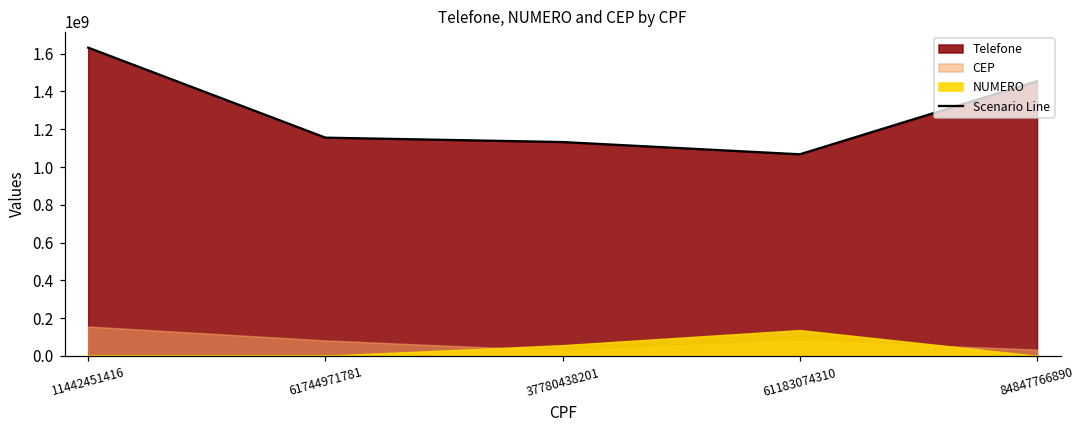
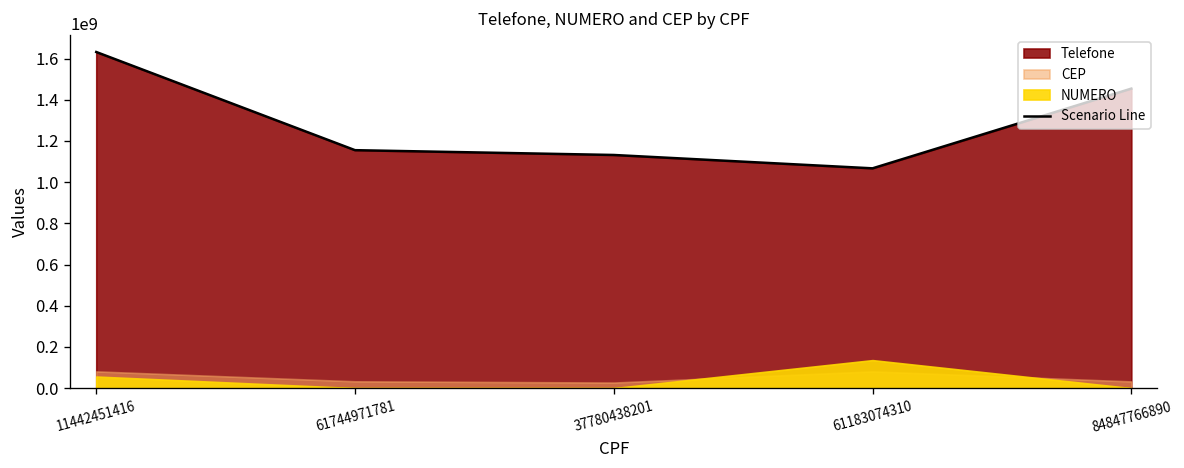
  {
    "Telefone": {
      "11442451416": 1630000000,
      "61744971781": 1160000000,
      "37780438201": 1130000000,
      "61183074310": 1070000000
    },
    "CEP": {
-     "11442451416": 150000000,
-     "61744971781": 80000000,
+     "11442451416": 80000000,
+     "61744971781": 30000000,
      "37780438201": 30000000,
      "61183074310": 80000000,
      "84847766890": 30000000
    },
    "NUMERO": {
-     "11442451416": 0,
-     "37780438201": 60000000,
+     "11442451416": 60000000,
+     "37780438201": 0,
      "61183074310": 140000000
    }
  }
